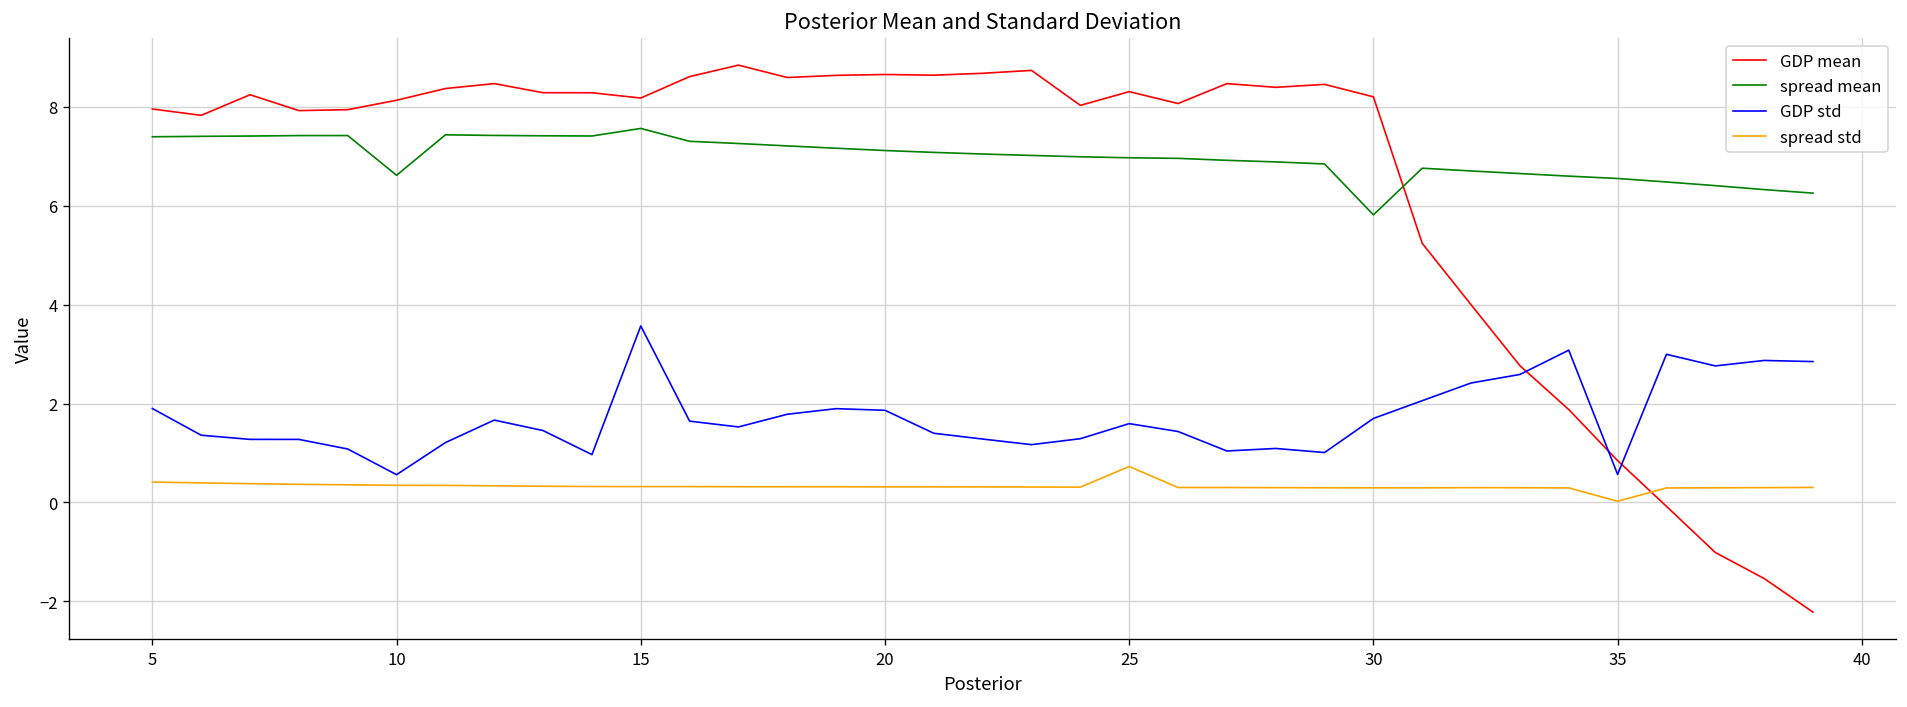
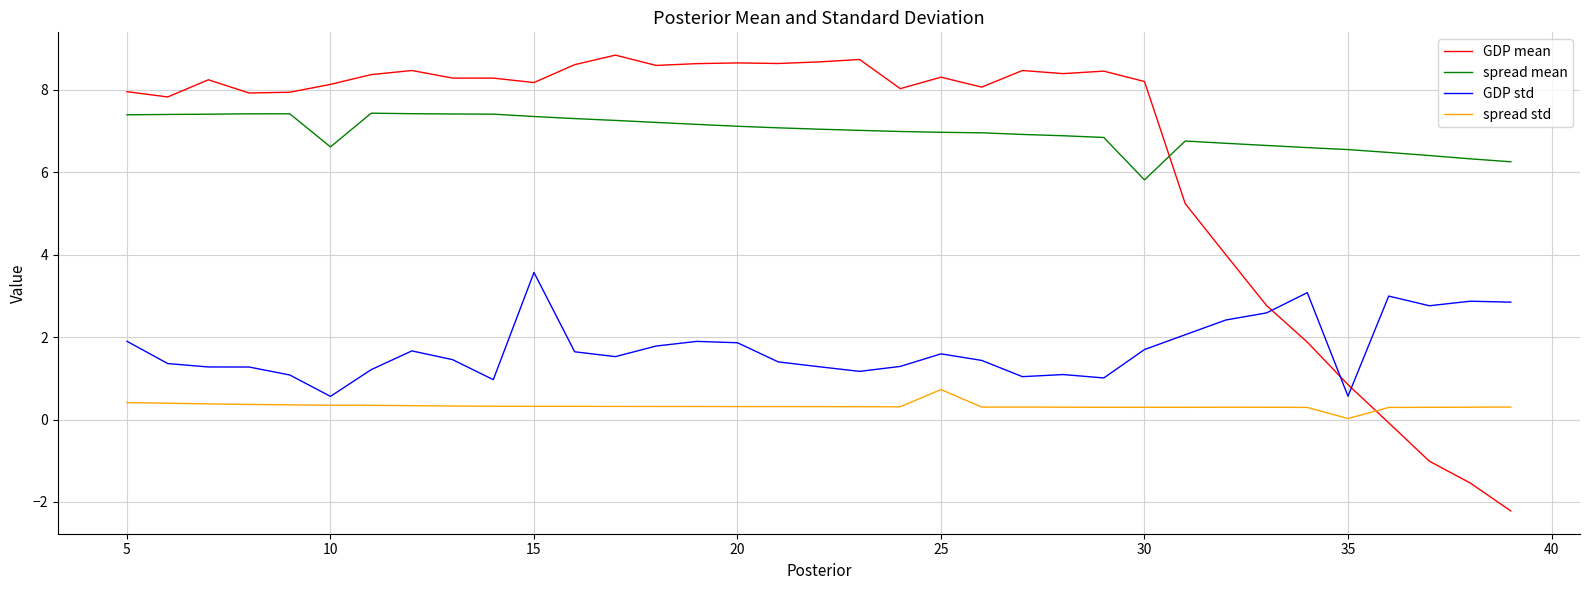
  {
    "GDP mean": {
      "5": 8.0,
      "10": 8.1,
      "15": 8.2,
      "20": 8.7,
      "25": 8.3,
      "30": 8.2,
      "35": 0.8
    },
    "spread mean": {
      "5": 7.4,
      "10": 6.6,
-     "15": 7.6,
+     "15": 7.4,
      "20": 7.1,
      "25": 7.0,
      "30": 5.8,
      "35": 6.6
    },
    "GDP std": {
      "5": 1.9,
      "10": 0.6,
      "15": 3.6,
      "20": 1.9,
      "25": 1.6,
      "30": 1.7,
      "35": 0.6
    },
    "spread std": {
      "5": 0.4,
      "10": 0.3,
      "15": 0.3,
      "20": 0.3,
      "25": 0.7,
      "30": 0.3,
      "35": 0.0
    }
  }
